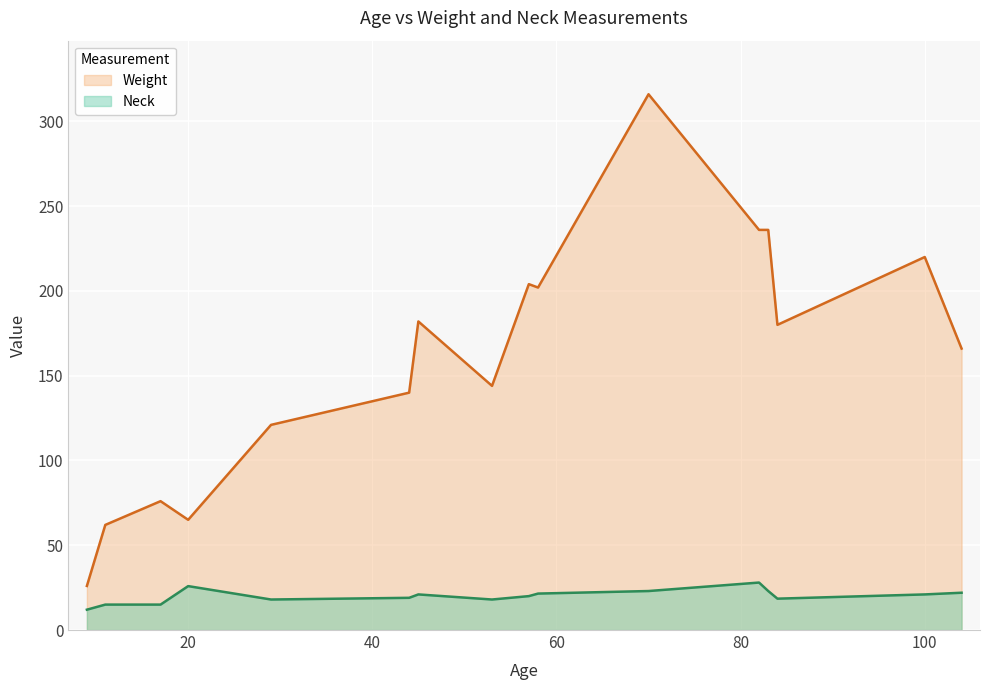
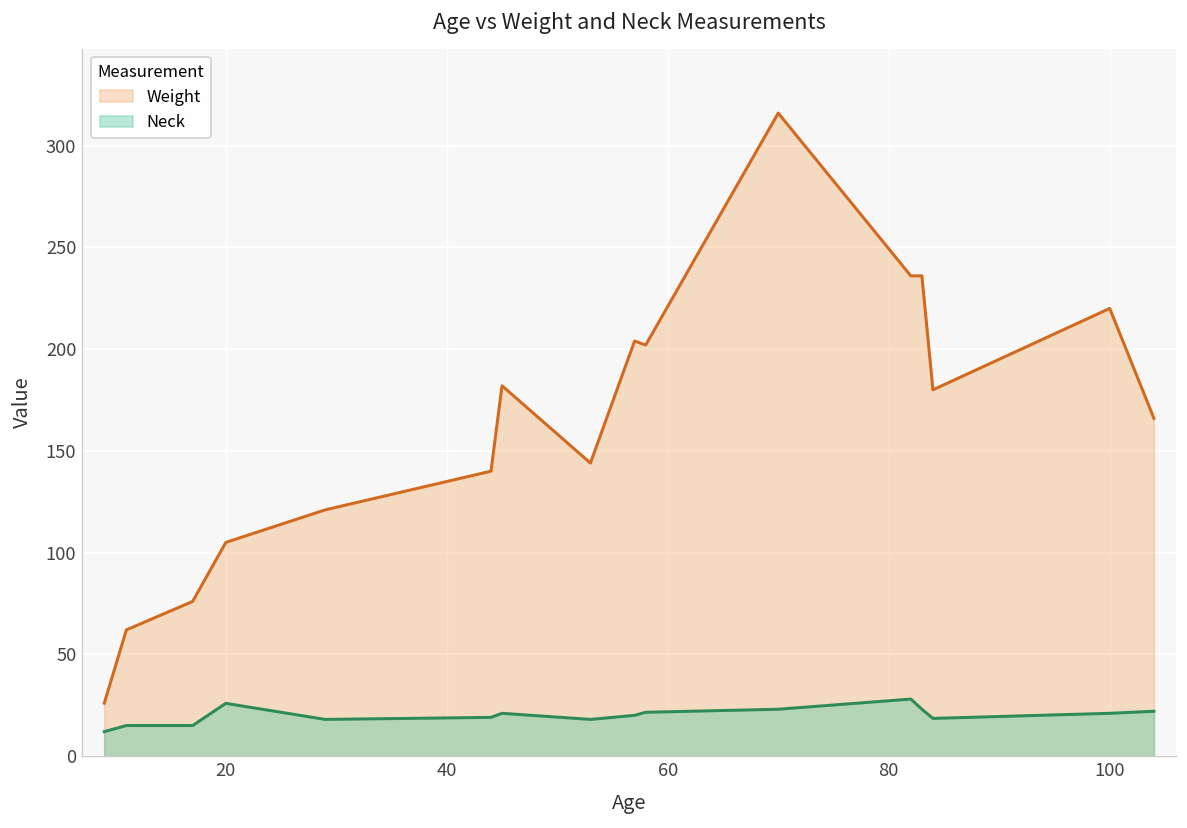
  {
    "Weight": {
-     "20": 65,
+     "20": 105,
      "100": 220
    },
    "Neck": {
      "20": 26,
      "100": 21
    }
  }
